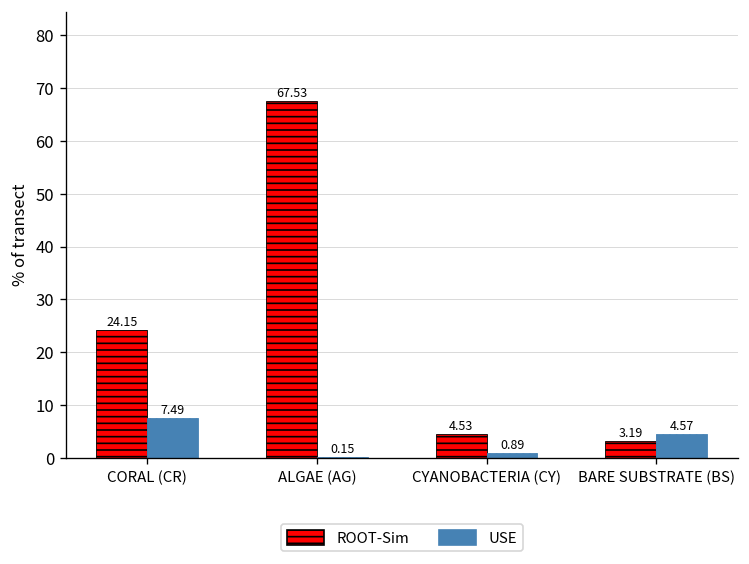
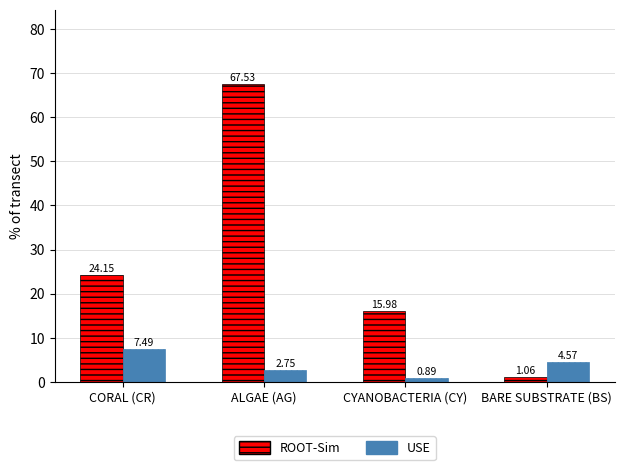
  {
    "ROOT-Sim": {
      "CORAL (CR)": 24.15,
      "ALGAE (AG)": 67.53,
-     "CYANOBACTERIA (CY)": 4.53,
-     "BARE SUBSTRATE (BS)": 3.19
+     "CYANOBACTERIA (CY)": 15.98,
+     "BARE SUBSTRATE (BS)": 1.06
    },
    "USE": {
      "CORAL (CR)": 7.49,
-     "ALGAE (AG)": 0.15,
+     "ALGAE (AG)": 2.75,
      "CYANOBACTERIA (CY)": 0.89,
      "BARE SUBSTRATE (BS)": 4.57
    }
  }
